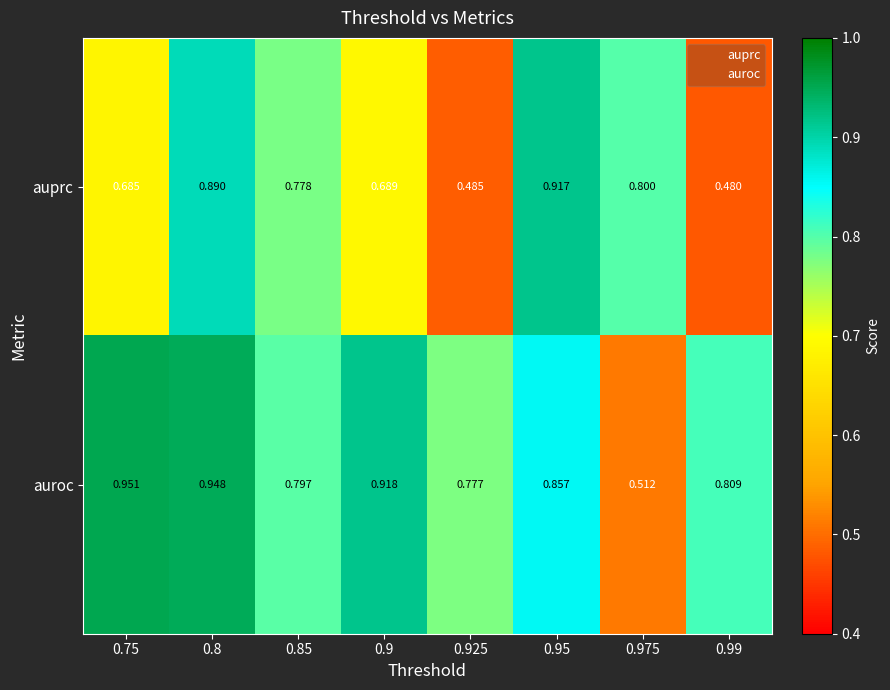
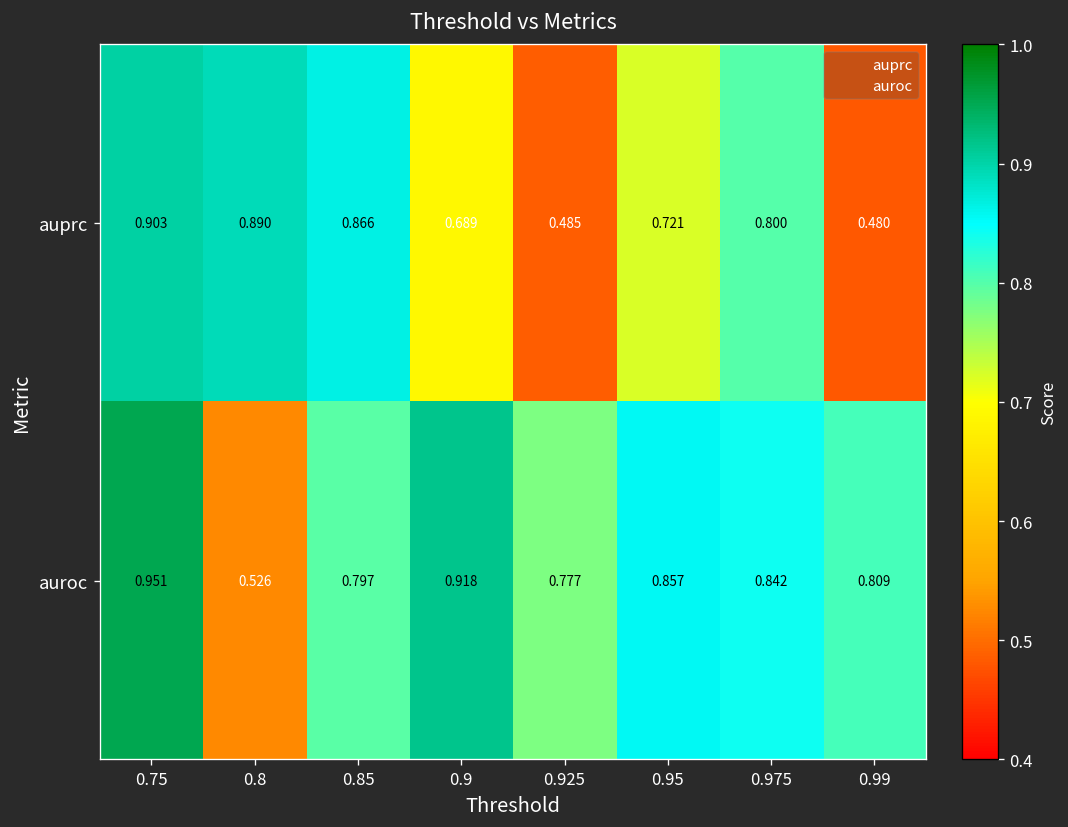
  {
    "auprc": {
-     "0.75": 0.685,
+     "0.75": 0.903,
      "0.8": 0.890,
-     "0.85": 0.778,
+     "0.85": 0.866,
      "0.9": 0.689,
      "0.925": 0.485,
-     "0.95": 0.917,
+     "0.95": 0.721,
      "0.975": 0.800,
      "0.99": 0.480
    },
    "auroc": {
      "0.75": 0.951,
-     "0.8": 0.948,
+     "0.8": 0.526,
      "0.85": 0.797,
      "0.9": 0.918,
      "0.925": 0.777,
      "0.95": 0.857,
-     "0.975": 0.512,
+     "0.975": 0.842,
      "0.99": 0.809
    }
  }
